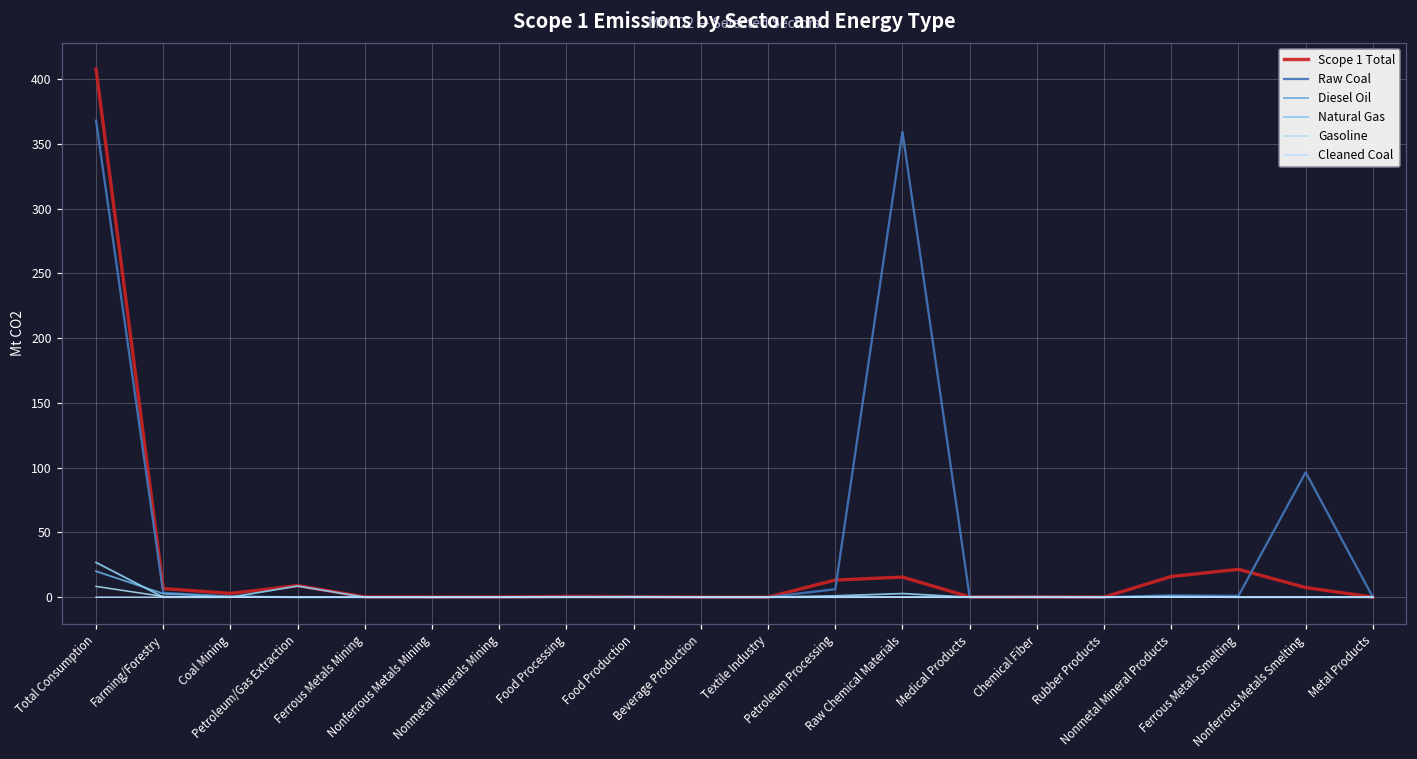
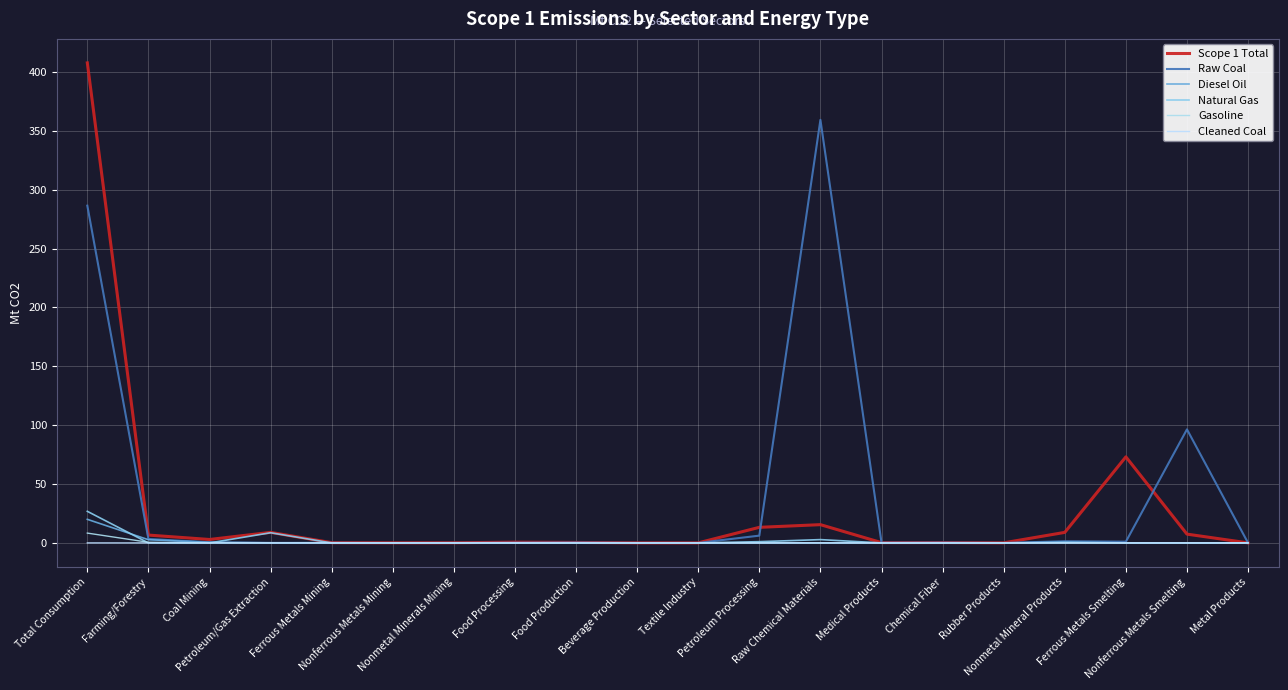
  {
    "Scope 1 Total": {
      "Total Consumption": 408,
      "Farming/Forestry": 7,
      "Coal Mining": 3,
      "Petroleum Processing": 13,
      "Raw Chemical Materials": 16,
-     "Nonmetal Mineral Products": 16,
-     "Ferrous Metals Smelting": 22,
+     "Nonmetal Mineral Products": 9,
+     "Ferrous Metals Smelting": 73,
      "Nonferrous Metals Smelting": 7
    },
    "Raw Coal": {
-     "Total Consumption": 368,
+     "Total Consumption": 286,
      "Petroleum Processing": 6,
      "Raw Chemical Materials": 359,
      "Nonferrous Metals Smelting": 96
    }
  }
